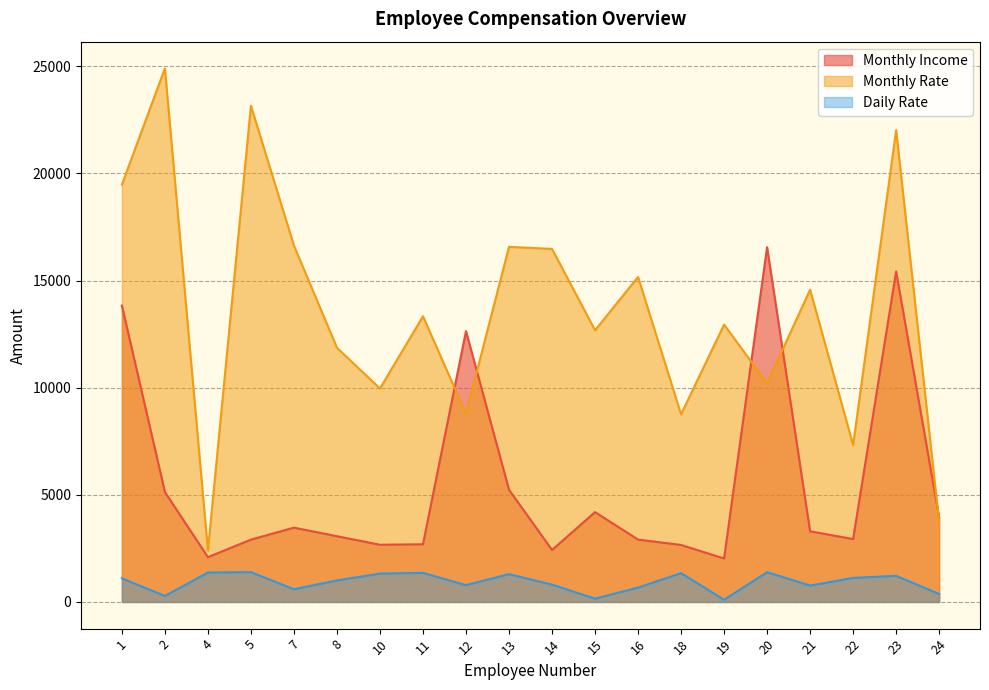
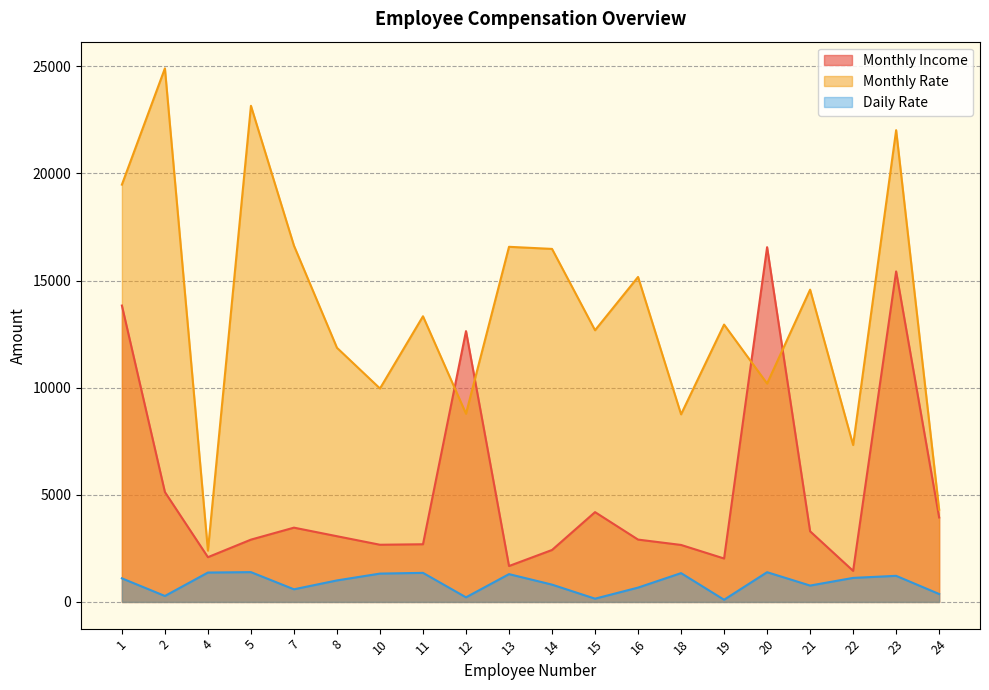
  {
    "Monthly Income": {
      "1": 13800,
      "2": 5100,
      "4": 2100,
      "5": 2900,
      "7": 3500,
      "8": 3100,
      "10": 2700,
      "11": 2700,
      "12": 12600,
-     "13": 5200,
+     "13": 1700,
      "14": 2400,
      "15": 4200,
      "16": 2900,
      "18": 2700,
      "19": 2000,
      "20": 16600,
      "21": 3300,
-     "22": 2900,
+     "22": 1500,
      "23": 15400,
      "24": 3900
    },
    "Monthly Rate": {
      "1": 19500,
      "2": 24900,
      "4": 2400,
      "5": 23200,
      "7": 16600,
      "8": 11900,
      "10": 10000,
      "11": 13300,
      "12": 8800,
      "13": 16600,
      "14": 16500,
      "15": 12700,
      "16": 15200,
      "18": 8800,
      "19": 12900,
      "20": 10200,
      "21": 14600,
      "22": 7300,
      "23": 22000,
-     "24": 3700
+     "24": 4300
    },
    "Daily Rate": {
      "1": 1100,
      "2": 300,
      "4": 1400,
      "5": 1400,
      "7": 600,
      "8": 1000,
      "10": 1300,
      "11": 1400,
-     "12": 800,
+     "12": 200,
      "13": 1300,
      "14": 800,
      "15": 200,
      "16": 700,
      "18": 1300,
      "19": 100,
      "20": 1400,
      "21": 800,
      "22": 1100,
      "23": 1200,
      "24": 400
    }
  }
